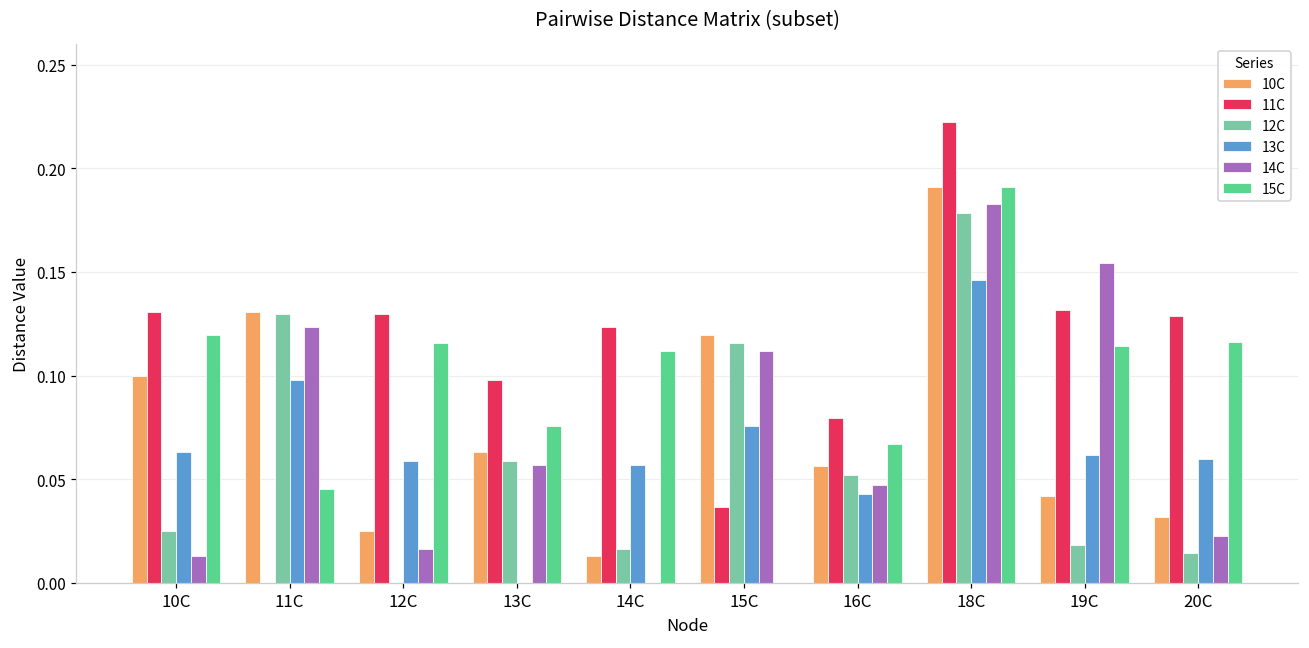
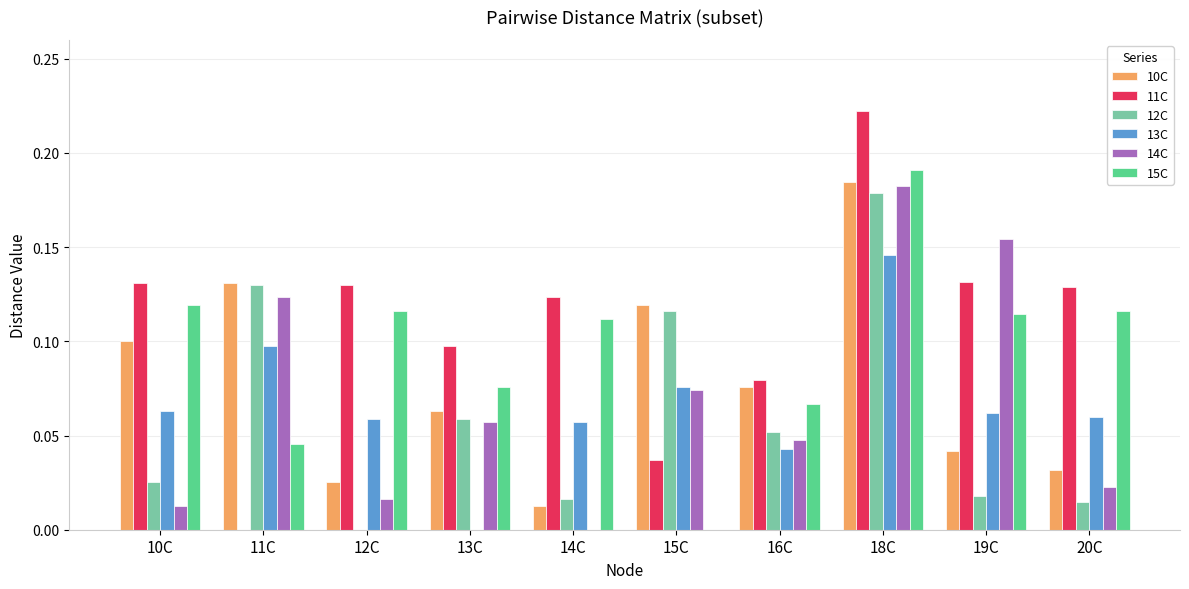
  {
    "10C": {
      "10C": 0.100,
      "11C": 0.131,
      "12C": 0.025,
      "13C": 0.063,
      "14C": 0.013,
      "15C": 0.119,
-     "16C": 0.056,
-     "18C": 0.191,
+     "16C": 0.076,
+     "18C": 0.185,
      "19C": 0.042,
      "20C": 0.032
    },
    "11C": {
      "10C": 0.131,
      "11C": 0.000,
      "12C": 0.130,
      "13C": 0.098,
      "14C": 0.123,
      "15C": 0.037,
      "16C": 0.079,
      "18C": 0.222,
      "19C": 0.132,
      "20C": 0.129
    },
    "13C": {
      "10C": 0.063,
      "11C": 0.098,
      "12C": 0.059,
      "13C": 0.000,
      "14C": 0.057,
      "15C": 0.076,
      "16C": 0.043,
      "18C": 0.146,
      "19C": 0.062,
      "20C": 0.060
    },
    "14C": {
      "10C": 0.013,
      "11C": 0.123,
      "12C": 0.016,
      "13C": 0.057,
      "14C": 0.000,
-     "15C": 0.112,
+     "15C": 0.074,
      "16C": 0.047,
      "18C": 0.183,
      "19C": 0.154,
      "20C": 0.023
    }
  }
